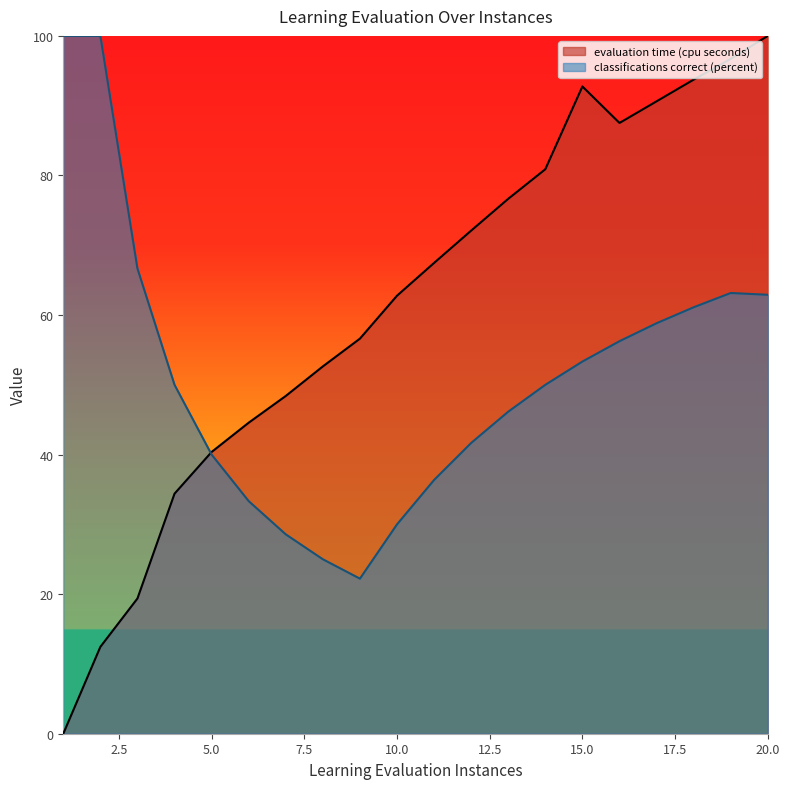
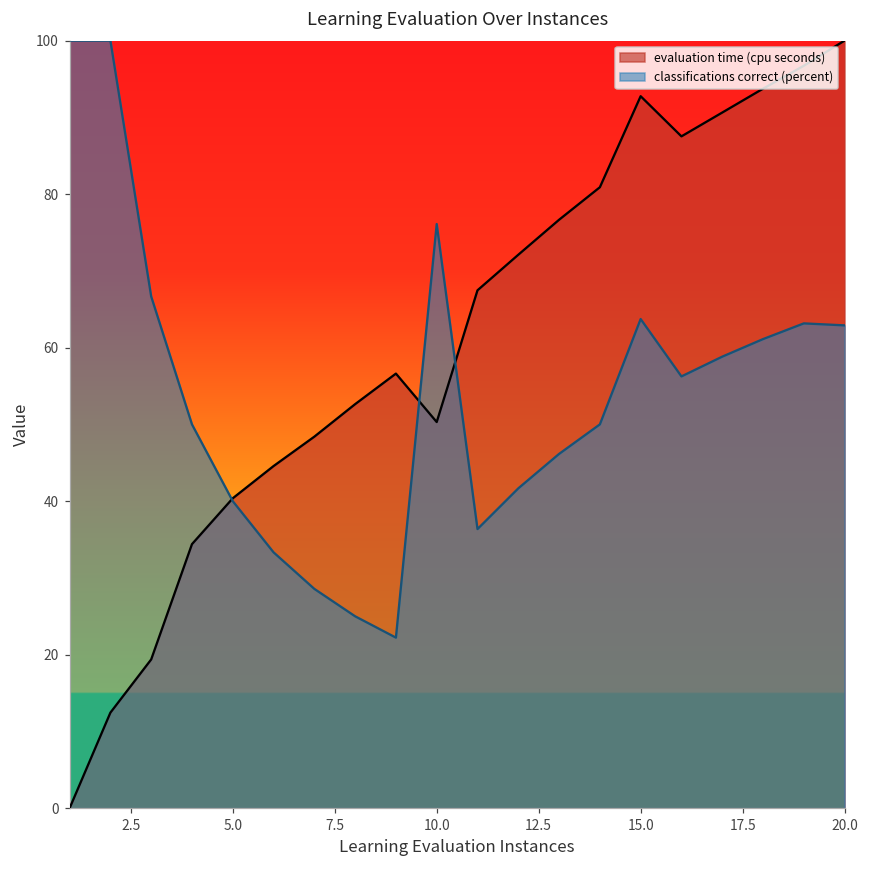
  {
    "evaluation time (cpu seconds)": {
      "5.0": 40,
-     "10.0": 63,
+     "10.0": 50,
      "15.0": 93,
      "20.0": 100
    },
    "classifications correct (percent)": {
      "5.0": 40,
-     "10.0": 30,
-     "15.0": 53,
+     "10.0": 76,
+     "15.0": 64,
      "20.0": 63
    }
  }
